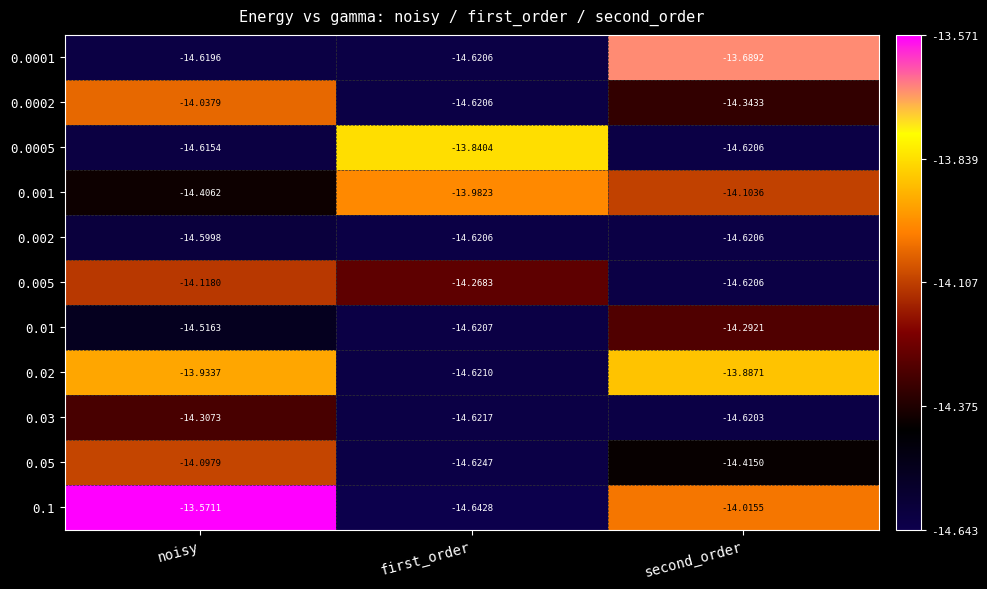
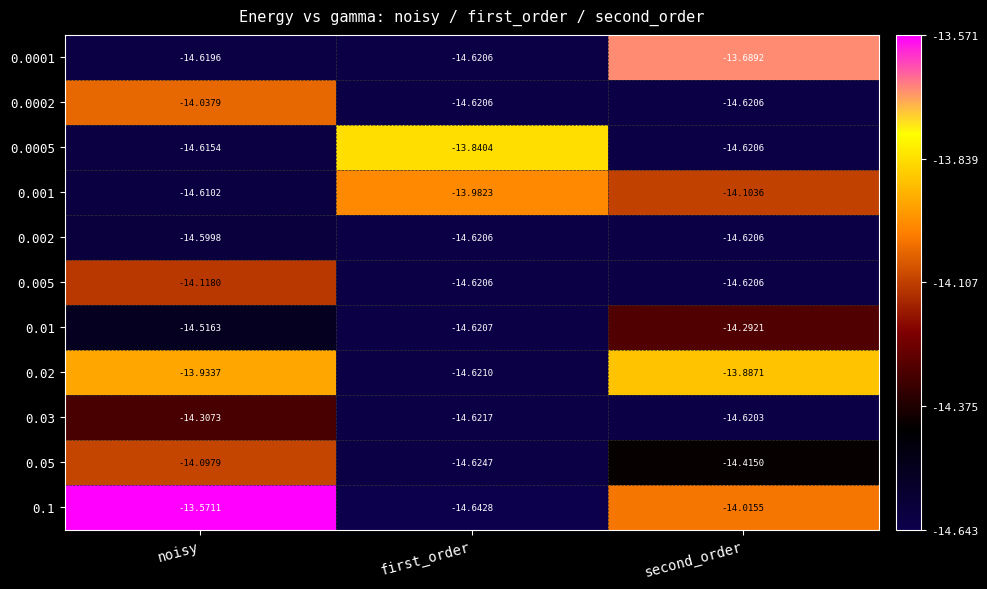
  {
    "0.0001": {
      "noisy": -14.6196,
      "first_order": -14.6206,
      "second_order": -13.6892
    },
    "0.0002": {
      "noisy": -14.0379,
      "first_order": -14.6206,
-     "second_order": -14.3433
+     "second_order": -14.6206
    },
    "0.0005": {
      "noisy": -14.6154,
      "first_order": -13.8404,
      "second_order": -14.6206
    },
    "0.001": {
-     "noisy": -14.4062,
+     "noisy": -14.6102,
      "first_order": -13.9823,
      "second_order": -14.1036
    },
    "0.002": {
      "noisy": -14.5998,
      "first_order": -14.6206,
      "second_order": -14.6206
    },
    "0.005": {
      "noisy": -14.1180,
-     "first_order": -14.2683,
+     "first_order": -14.6206,
      "second_order": -14.6206
    },
    "0.01": {
      "noisy": -14.5163,
      "first_order": -14.6207,
      "second_order": -14.2921
    },
    "0.02": {
      "noisy": -13.9337,
      "first_order": -14.6210,
      "second_order": -13.8871
    },
    "0.03": {
      "noisy": -14.3073,
      "first_order": -14.6217,
      "second_order": -14.6203
    },
    "0.05": {
      "noisy": -14.0979,
      "first_order": -14.6247,
      "second_order": -14.4150
    },
    "0.1": {
      "noisy": -13.5711,
      "first_order": -14.6428,
      "second_order": -14.0155
    }
  }
